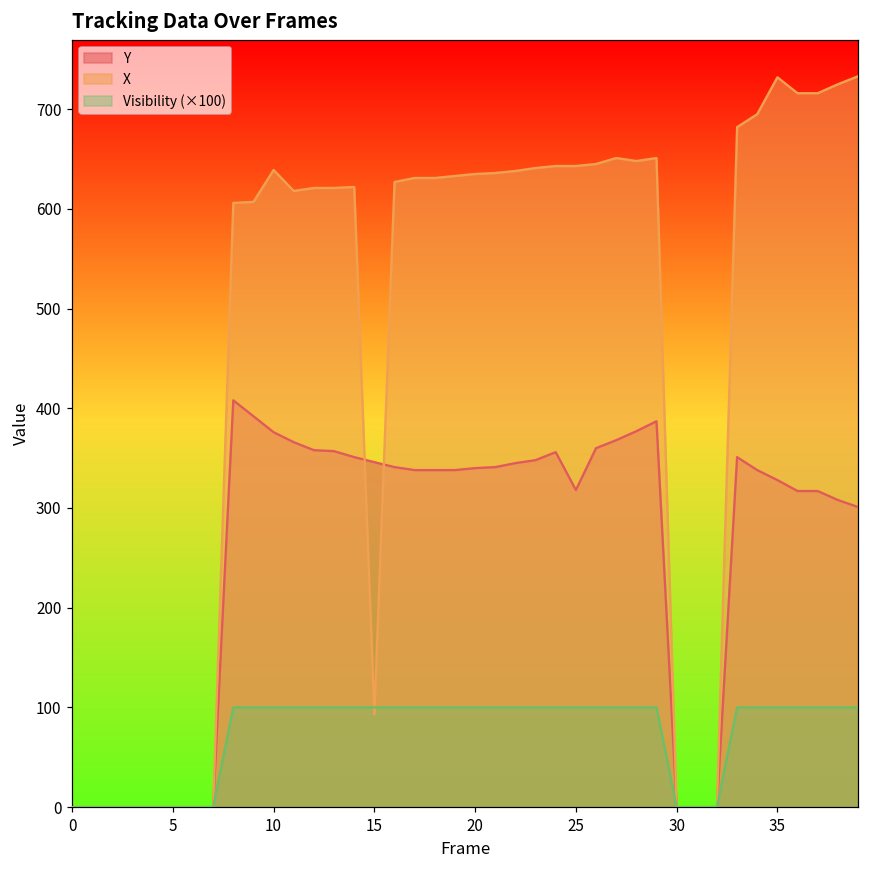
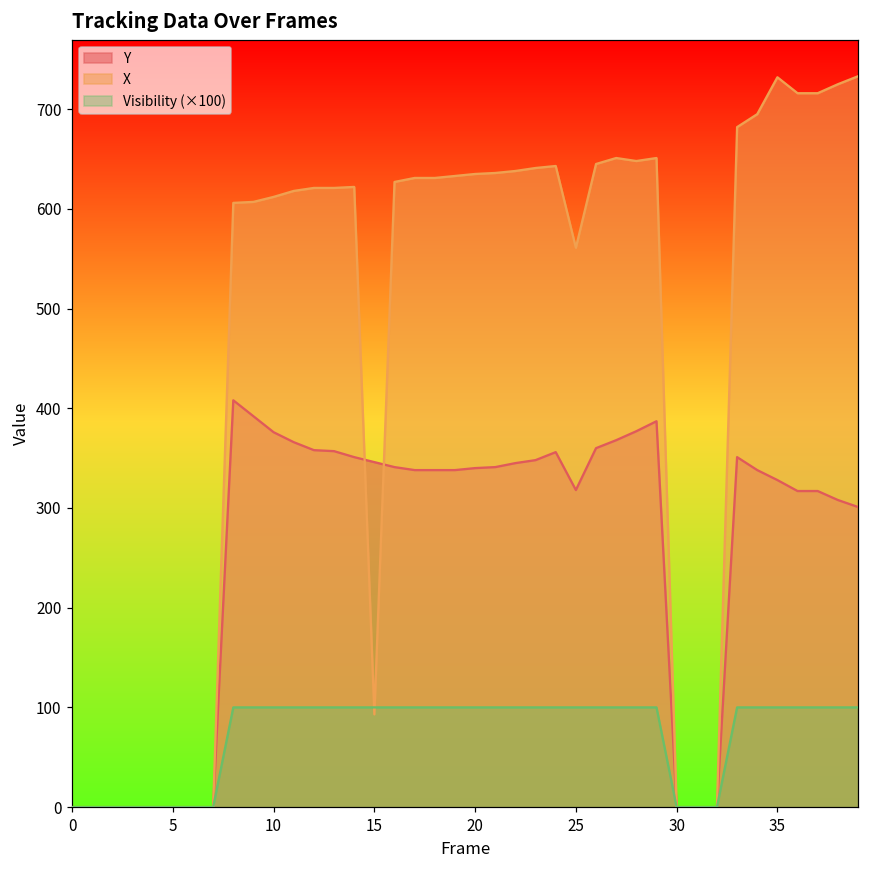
  {
    "Y": {
      "10": 380,
      "15": 350,
      "20": 340,
      "25": 320,
      "35": 330
    },
    "X": {
-     "10": 640,
+     "10": 610,
      "15": 90,
      "20": 640,
-     "25": 640,
+     "25": 560,
      "35": 730
    },
    "Visibility (×100)": {
      "10": 100,
      "15": 100,
      "20": 100,
      "25": 100,
      "35": 100
    }
  }
